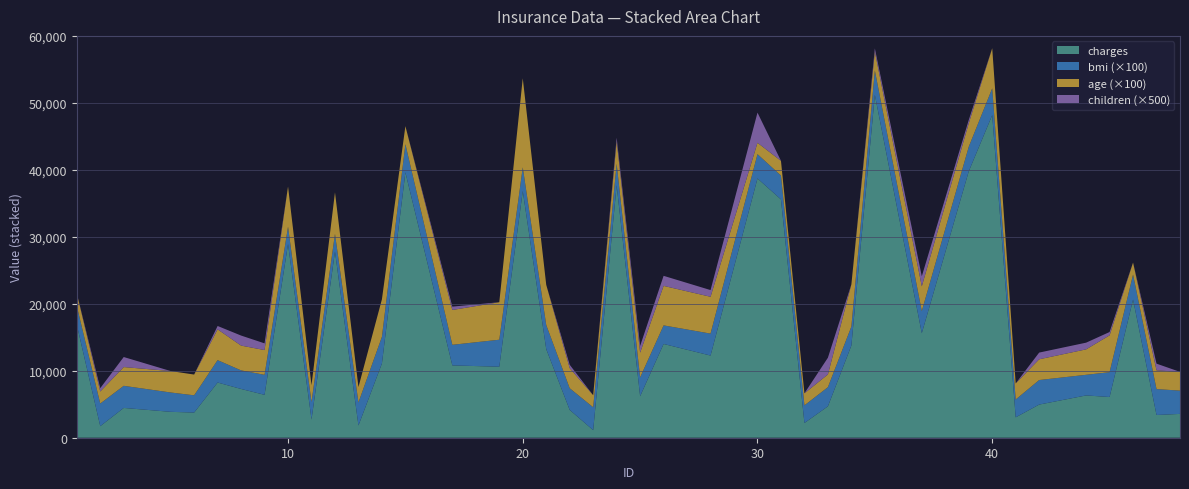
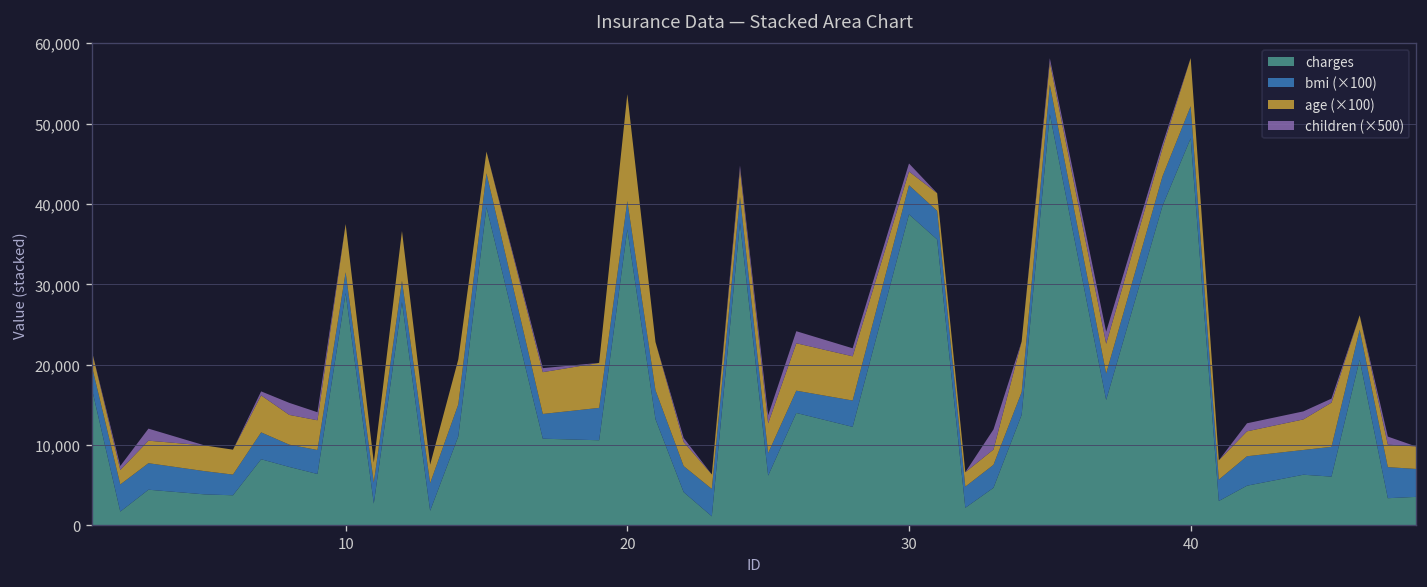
  {
    "age (×100)": {
      "30": "2,000"
    },
    "children (×500)": {
-     "30": "5,000"
+     "30": "1,000"
    }
  }
